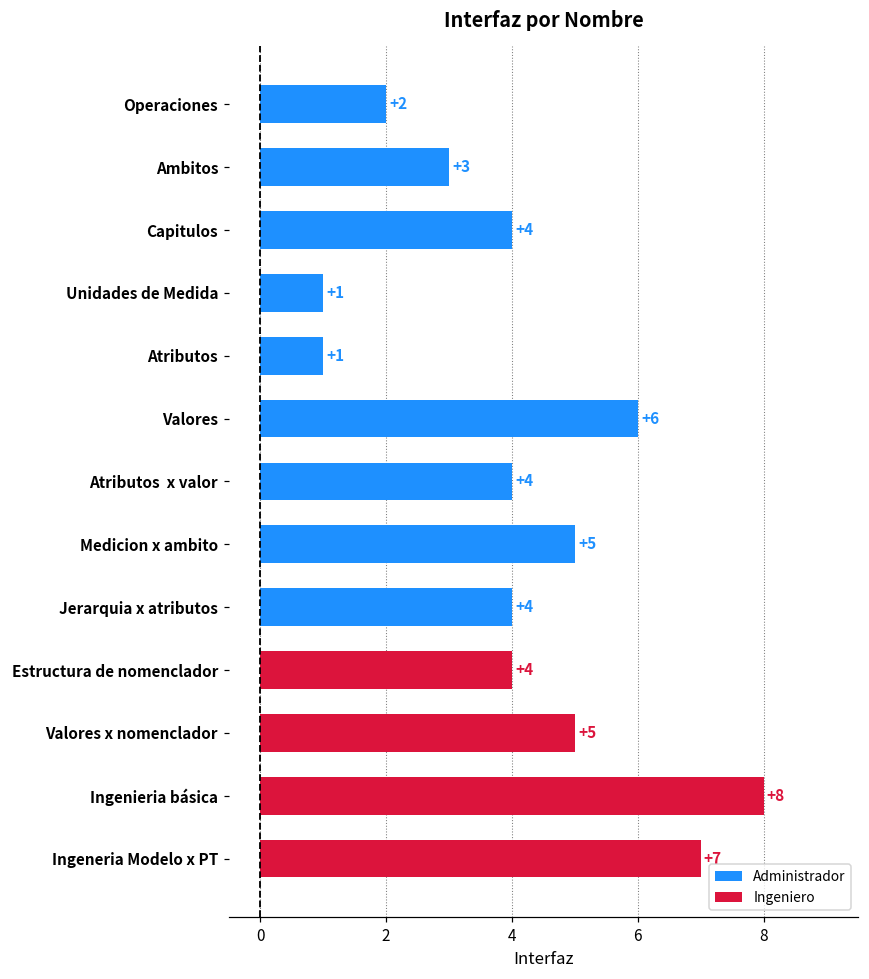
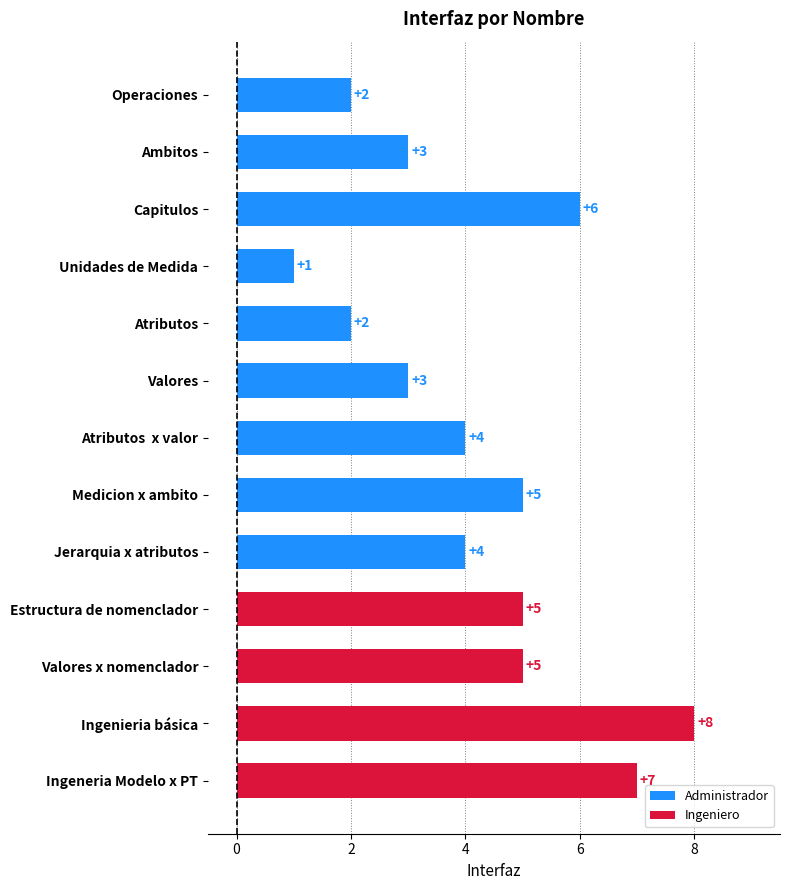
  {
    "Operaciones": "+2",
    "Ambitos": "+3",
-   "Capitulos": "+4",
+   "Capitulos": "+6",
    "Unidades de Medida": "+1",
-   "Atributos": "+1",
-   "Valores": "+6",
+   "Atributos": "+2",
+   "Valores": "+3",
    "Atributos x valor": "+4",
    "Medicion x ambito": "+5",
    "Jerarquia x atributos": "+4",
-   "Estructura de nomenclador": "+4",
+   "Estructura de nomenclador": "+5",
    "Valores x nomenclador": "+5",
    "Ingenieria básica": "+8"
  }
